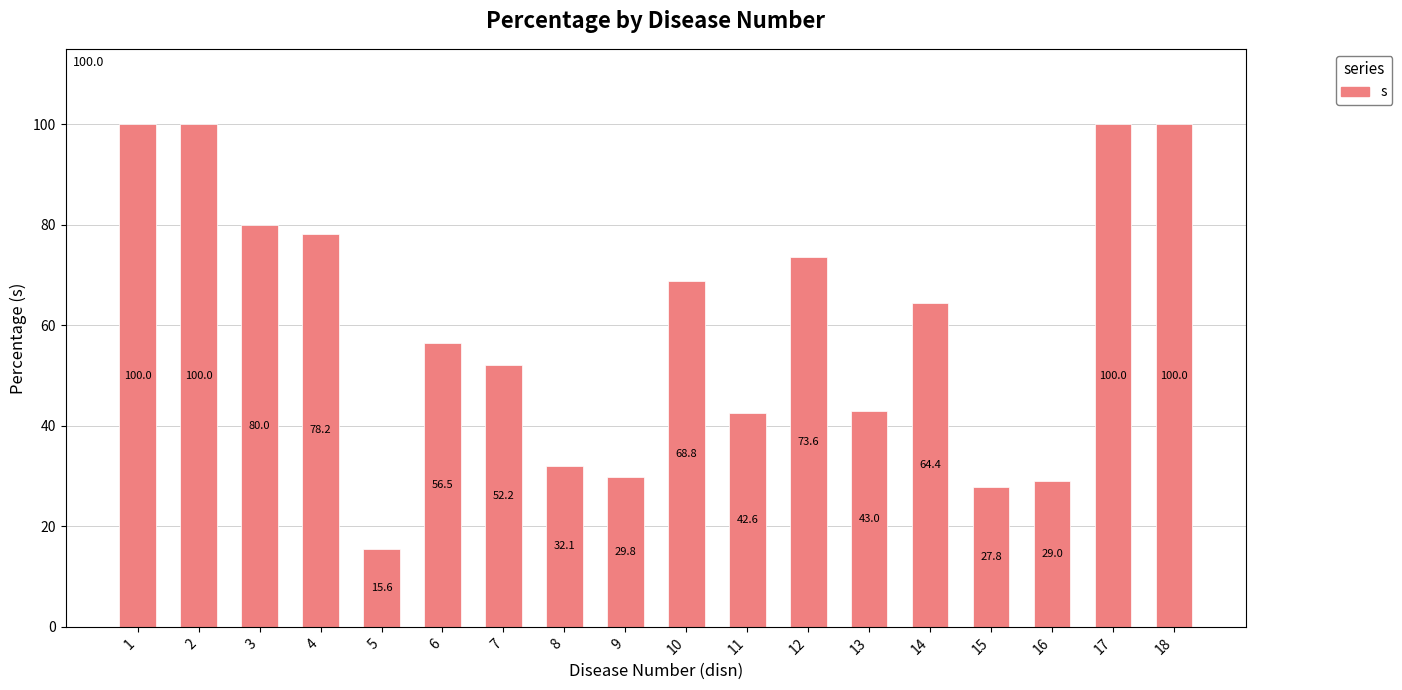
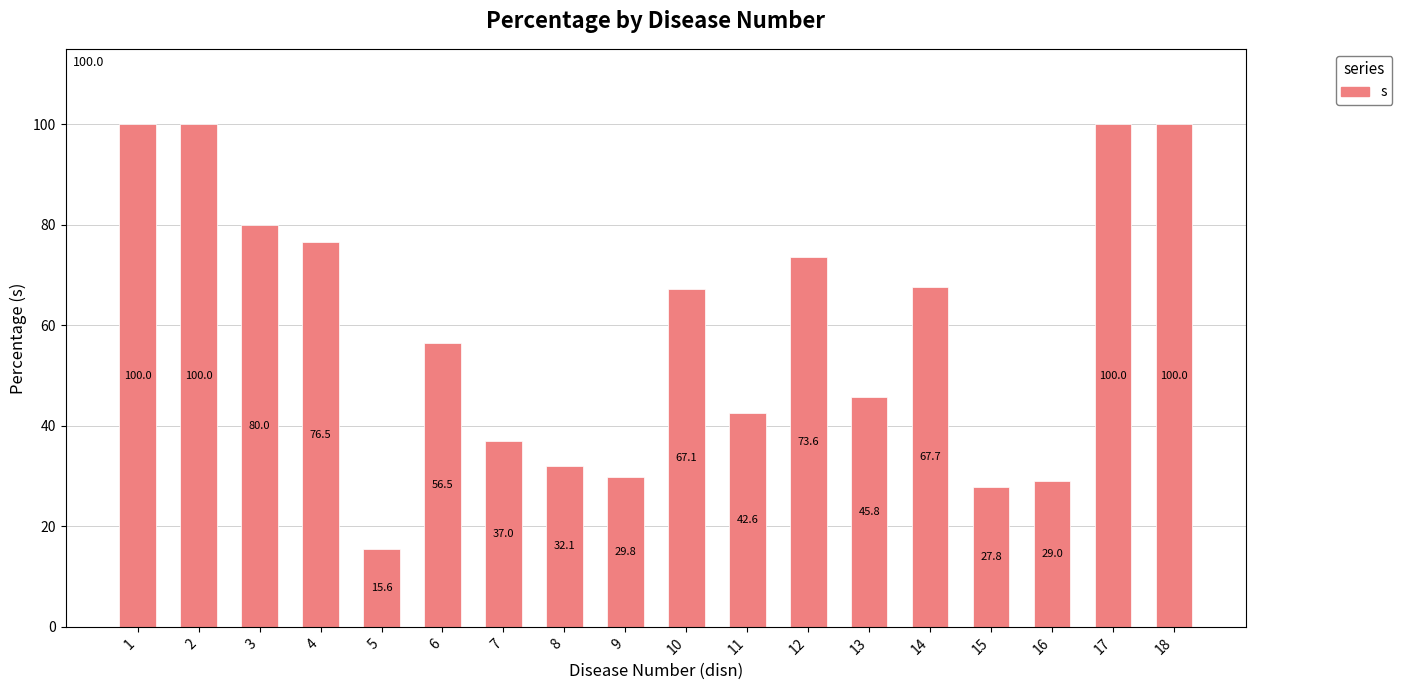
  {
    "1": 100.0,
    "2": 100.0,
    "3": 80.0,
-   "4": 78.2,
+   "4": 76.5,
    "5": 15.6,
    "6": 56.5,
-   "7": 52.2,
+   "7": 37.0,
    "8": 32.1,
    "9": 29.8,
-   "10": 68.8,
+   "10": 67.1,
    "11": 42.6,
    "12": 73.6,
-   "13": 43.0,
-   "14": 64.4,
+   "13": 45.8,
+   "14": 67.7,
    "15": 27.8,
    "16": 29.0,
    "17": 100.0,
    "18": 100.0
  }
